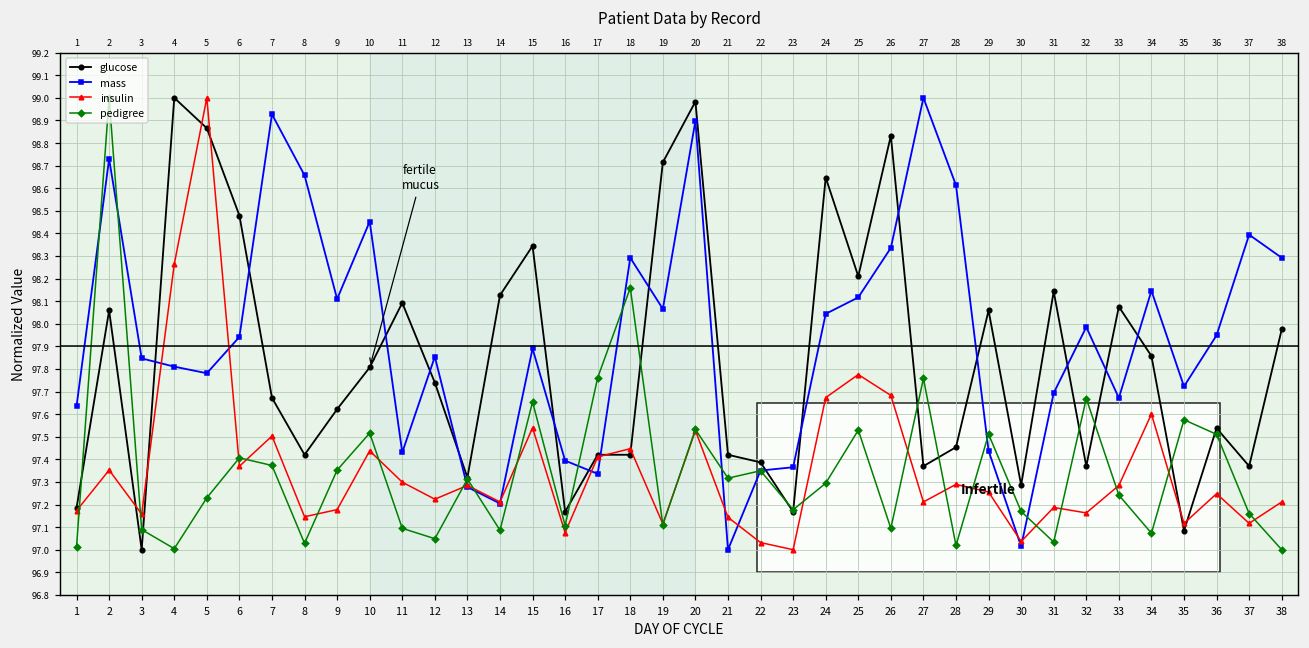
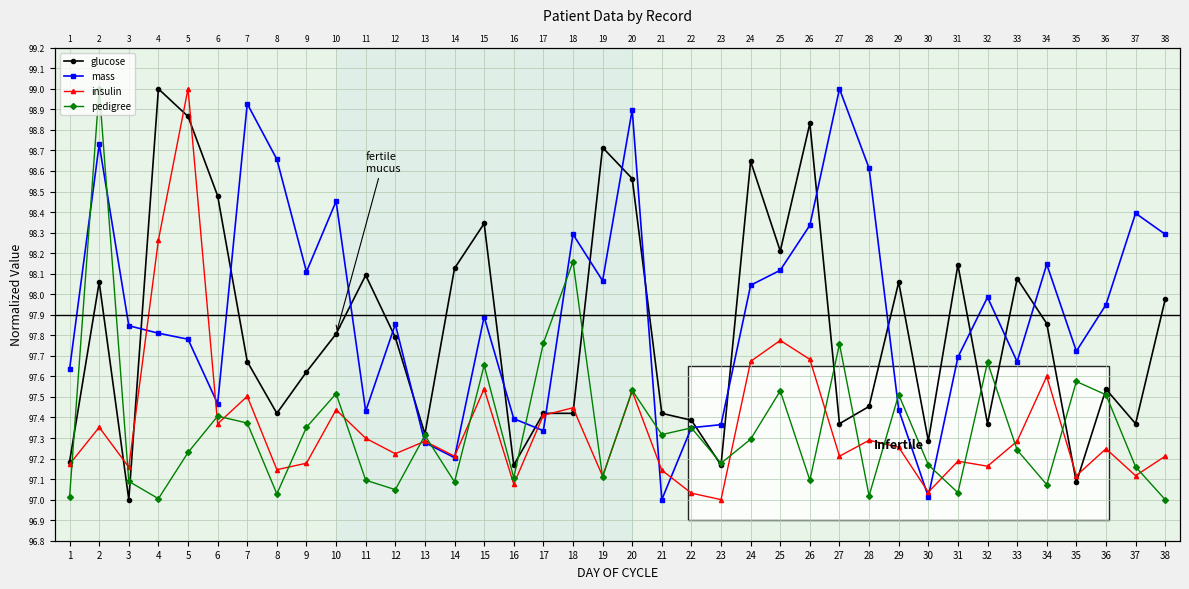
  {
    "glucose": {
      "2": 98.06,
      "3": 97.00,
      "4": 99.00,
      "5": 98.87,
      "6": 98.48,
      "7": 97.67,
      "8": 97.42,
      "9": 97.62,
      "10": 97.81,
      "11": 98.09,
-     "12": 97.74,
+     "12": 97.79,
      "14": 98.13,
      "15": 98.34,
      "16": 97.17,
      "18": 97.42,
      "19": 98.71,
-     "20": 98.98,
+     "20": 98.56,
      "21": 97.42,
      "22": 97.39,
      "24": 98.65,
      "25": 98.21,
      "26": 98.83,
      "27": 97.37,
      "28": 97.45,
      "29": 98.06,
      "30": 97.29,
      "31": 98.14,
      "32": 97.37,
      "33": 98.08,
      "34": 97.86,
      "35": 97.08,
      "36": 97.54,
      "37": 97.37,
      "38": 97.97
    },
    "mass": {
      "1": 97.64,
      "2": 98.73,
      "3": 97.85,
      "4": 97.81,
      "5": 97.78,
-     "6": 97.94,
+     "6": 97.47,
      "7": 98.93,
      "8": 98.66,
      "9": 98.11,
      "10": 98.45,
      "11": 97.43,
      "12": 97.85,
      "15": 97.89,
      "16": 97.39,
      "17": 97.34,
      "18": 98.29,
      "19": 98.07,
      "20": 98.90,
      "21": 97.00,
      "23": 97.36,
      "24": 98.04,
      "25": 98.12,
      "26": 98.34,
      "27": 99.00,
      "28": 98.61,
      "29": 97.44,
      "30": 97.01,
      "31": 97.69,
      "32": 97.99,
      "33": 97.67,
      "34": 98.15,
      "35": 97.72,
      "36": 97.95,
      "37": 98.39,
      "38": 98.29
    },
    "insulin": {
      "2": 97.35,
      "3": 97.16,
      "4": 98.26,
      "5": 99.00,
      "6": 97.37,
      "7": 97.50,
      "8": 97.15,
      "9": 97.18,
      "10": 97.44,
      "11": 97.30,
      "12": 97.22,
      "15": 97.54,
      "16": 97.08,
      "18": 97.45,
      "21": 97.14,
      "22": 97.03,
      "23": 97.00,
      "24": 97.67,
      "25": 97.78,
      "26": 97.68,
      "27": 97.21,
      "28": 97.29,
      "29": 97.26,
      "30": 97.04,
      "31": 97.19,
      "32": 97.16,
      "33": 97.28,
      "34": 97.60,
      "35": 97.12,
      "36": 97.25,
      "37": 97.12,
      "38": 97.21
    },
    "pedigree": {
      "1": 97.01,
      "3": 97.09,
      "4": 97.00,
      "5": 97.23,
      "6": 97.41,
      "7": 97.37,
      "8": 97.03,
      "9": 97.35,
      "10": 97.52,
      "11": 97.09,
      "12": 97.05,
      "14": 97.09,
      "15": 97.65,
      "16": 97.11,
      "17": 97.76,
      "18": 98.16,
      "21": 97.32,
      "24": 97.29,
      "25": 97.53,
      "26": 97.09,
      "27": 97.76,
      "28": 97.02,
      "29": 97.51,
      "30": 97.17,
      "31": 97.03,
      "32": 97.67,
      "33": 97.24,
      "34": 97.07,
      "35": 97.58,
      "36": 97.51,
      "37": 97.16,
      "38": 97.00
    }
  }
